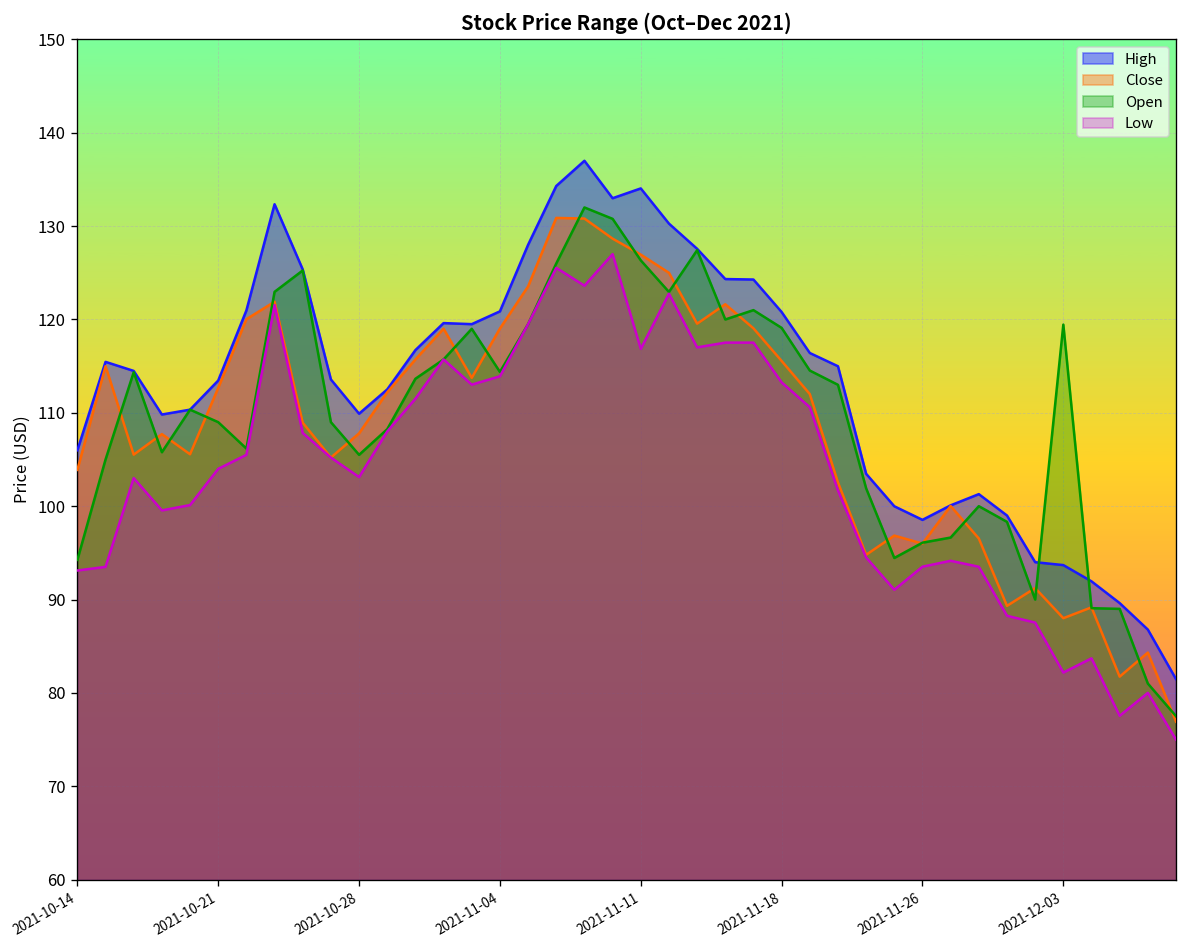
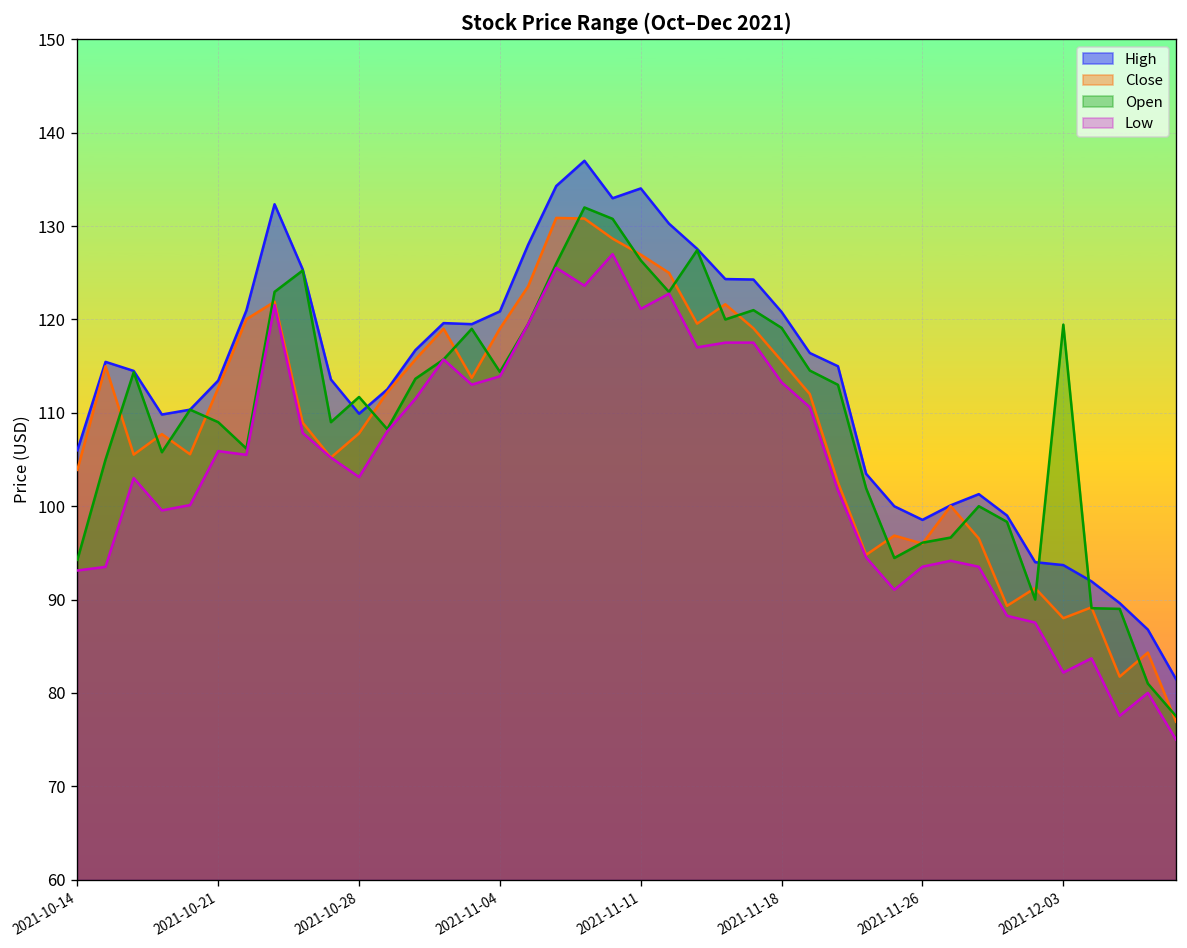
  {
    "High": {
      "2021-10-14": 106,
      "2021-10-21": 113,
      "2021-10-28": 110,
      "2021-11-04": 121,
      "2021-11-11": 134,
      "2021-11-18": 121,
      "2021-11-26": 99,
      "2021-12-03": 94
    },
    "Close": {
      "2021-10-14": 104,
      "2021-10-21": 113,
      "2021-10-28": 108,
      "2021-11-04": 119,
      "2021-11-11": 127,
      "2021-11-18": 116,
      "2021-12-03": 88
    },
    "Open": {
      "2021-10-14": 94,
      "2021-10-21": 109,
-     "2021-10-28": 106,
+     "2021-10-28": 112,
      "2021-11-04": 114,
      "2021-11-11": 126,
      "2021-11-18": 119,
      "2021-12-03": 119
    },
    "Low": {
      "2021-10-14": 93,
-     "2021-10-21": 104,
+     "2021-10-21": 106,
      "2021-10-28": 103,
      "2021-11-04": 114,
-     "2021-11-11": 117,
+     "2021-11-11": 121,
      "2021-11-18": 113,
      "2021-11-26": 94,
      "2021-12-03": 82
    }
  }
